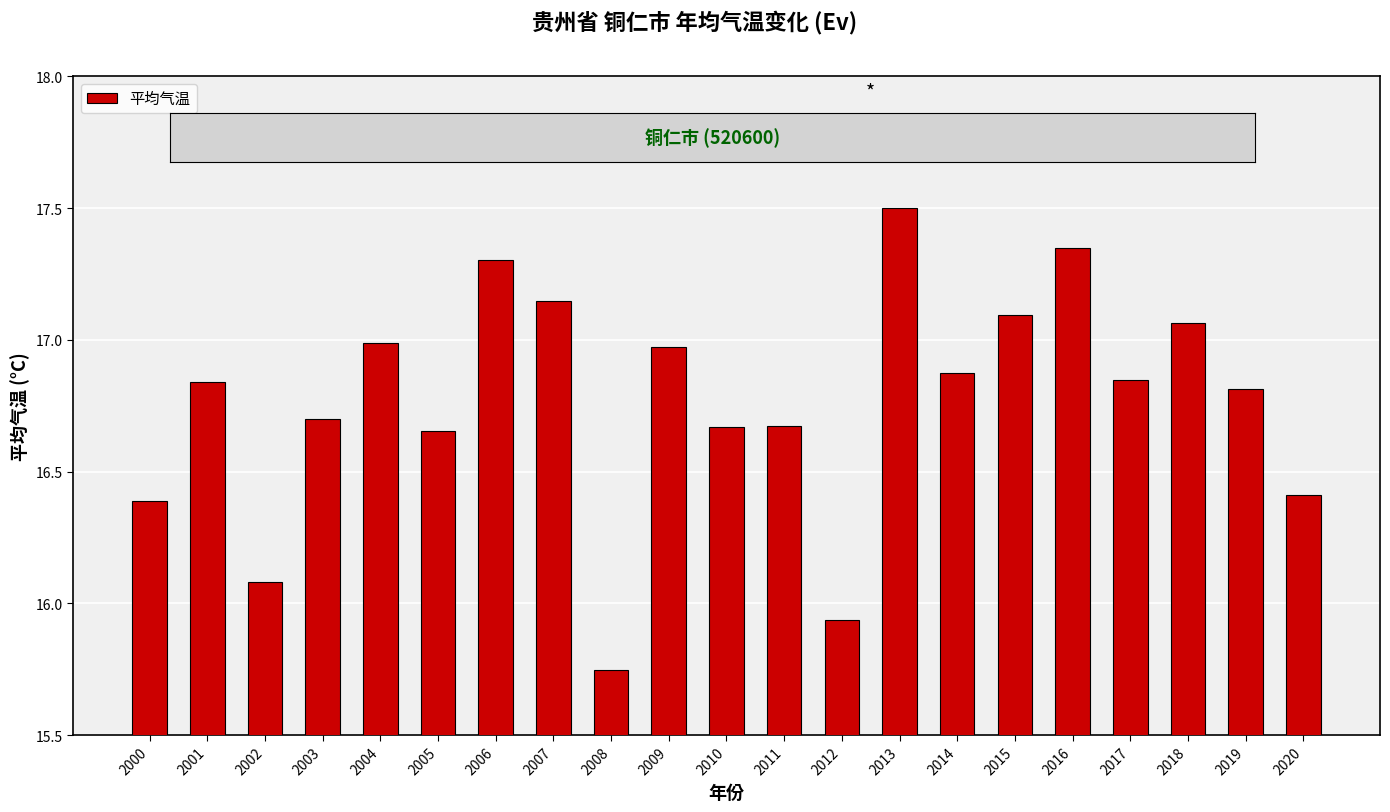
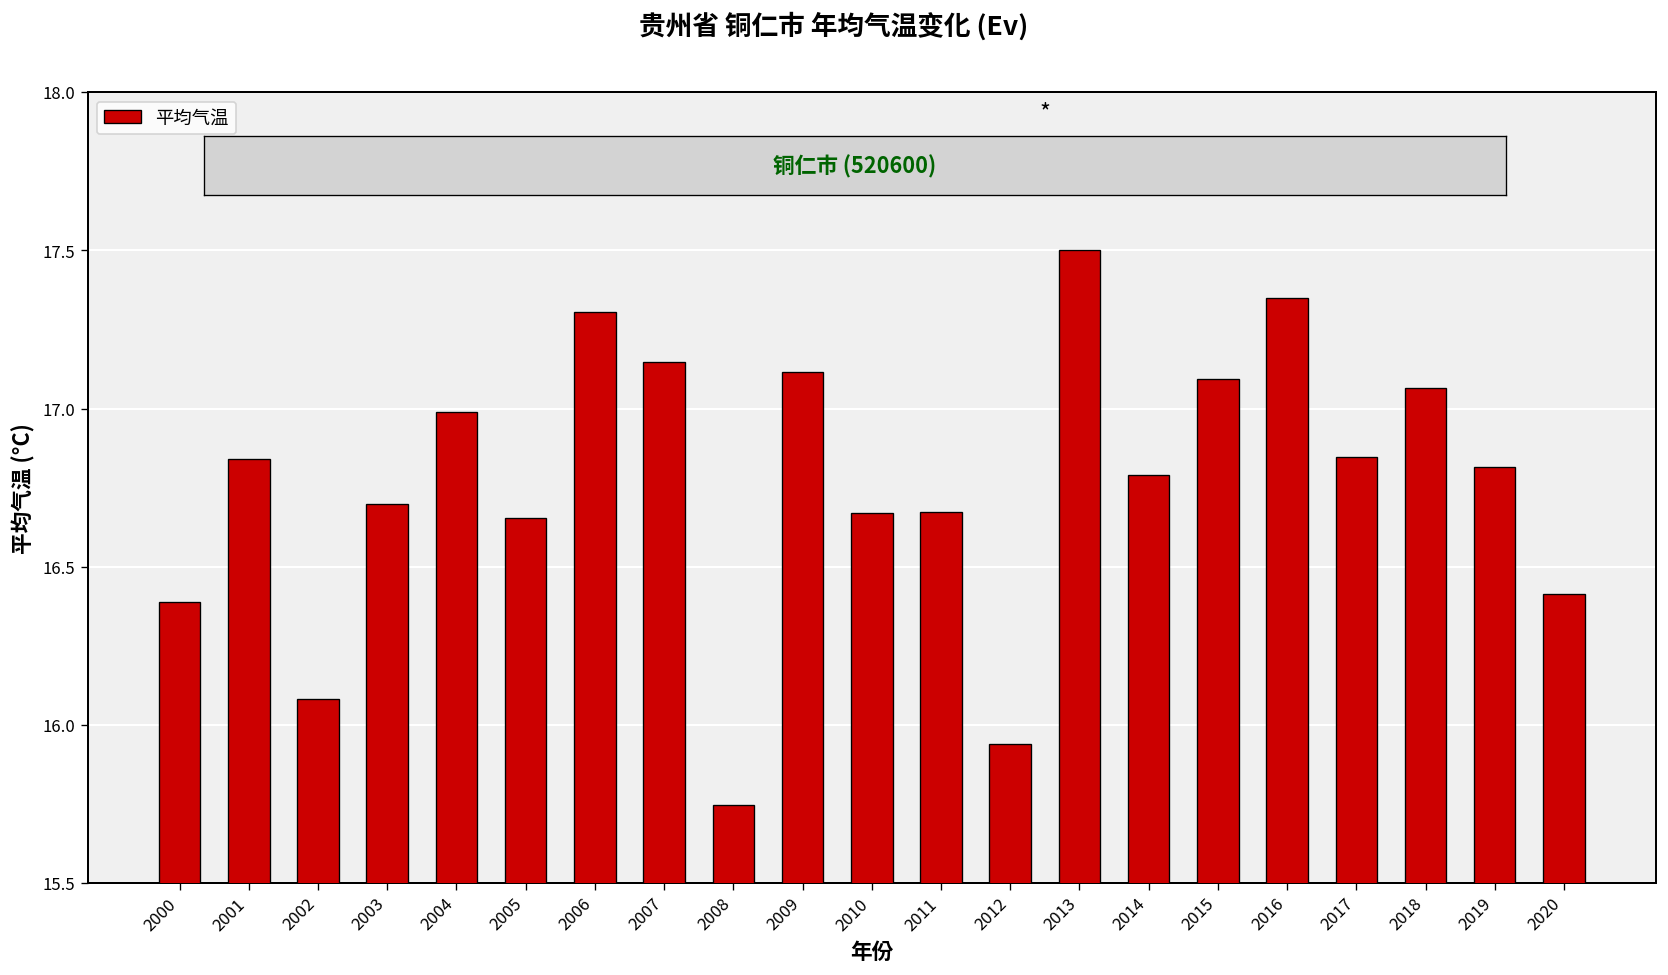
  {
    "2000": 16.39,
    "2001": 16.84,
    "2002": 16.08,
    "2003": 16.70,
    "2004": 16.99,
    "2005": 16.66,
    "2006": 17.30,
    "2007": 17.15,
    "2008": 15.75,
-   "2009": 16.97,
+   "2009": 17.12,
    "2010": 16.67,
    "2011": 16.67,
    "2012": 15.94,
    "2013": 17.50,
-   "2014": 16.88,
+   "2014": 16.79,
    "2015": 17.09,
    "2016": 17.35,
    "2017": 16.85,
    "2018": 17.07,
    "2019": 16.82,
    "2020": 16.41
  }
